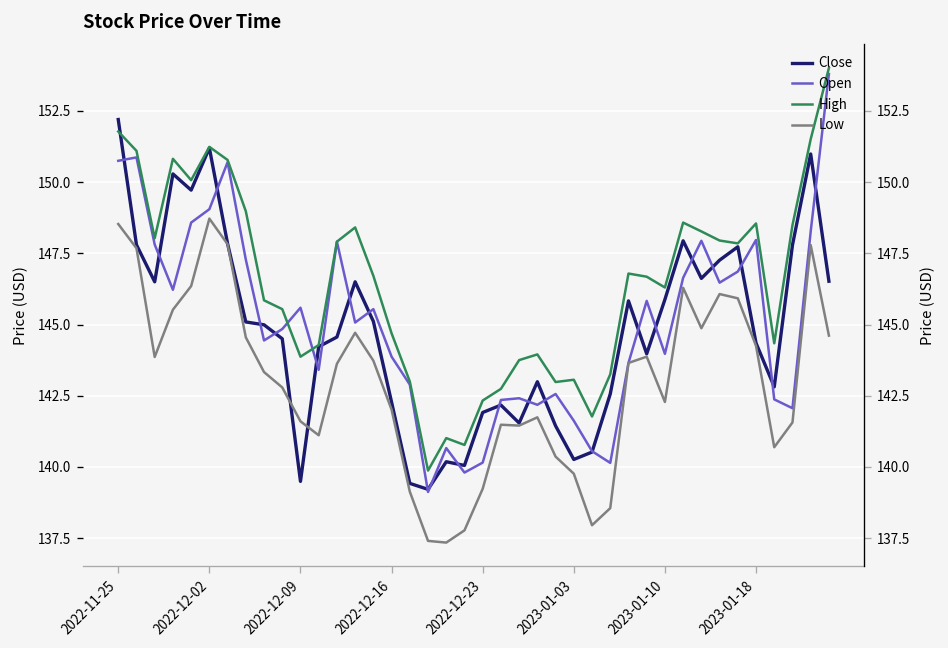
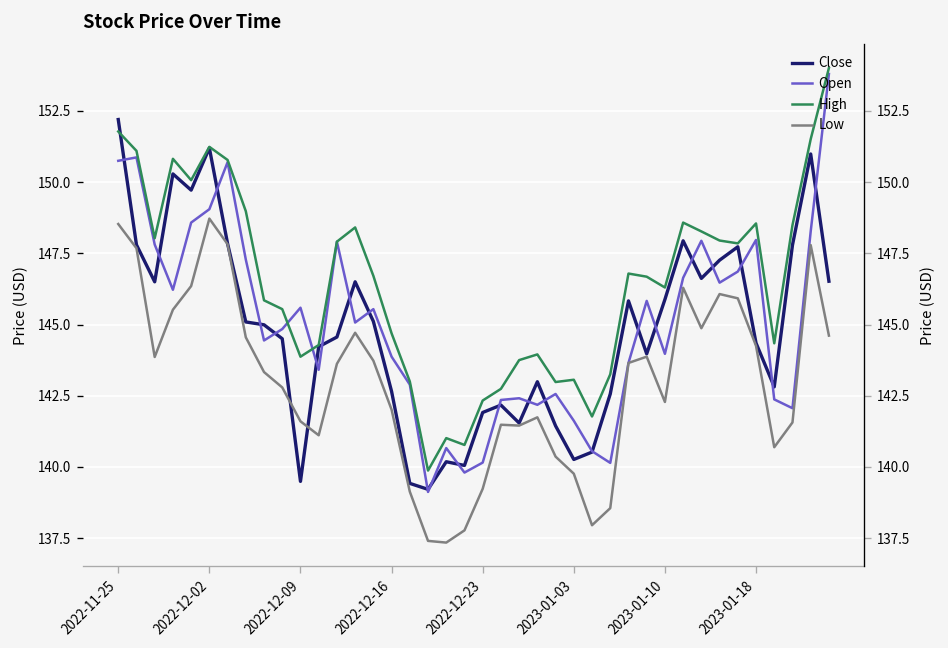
  {
    "Close": {
      "2022-11-25": 152.2,
      "2022-12-09": 139.5,
-     "2022-12-16": 142.3,
+     "2022-12-16": 142.7,
      "2022-12-23": 141.9,
      "2023-01-03": 140.3,
      "2023-01-10": 145.9
    },
    "Open": {
      "2022-11-25": 150.8,
      "2022-12-02": 149.1,
      "2022-12-09": 145.6,
      "2022-12-16": 143.9,
      "2022-12-23": 140.2,
      "2023-01-03": 141.6,
      "2023-01-10": 144.0,
      "2023-01-18": 148.0
    },
    "High": {
      "2022-11-25": 151.8,
      "2022-12-09": 143.9,
      "2022-12-16": 144.7,
      "2022-12-23": 142.3,
      "2023-01-03": 143.1,
      "2023-01-10": 146.3,
      "2023-01-18": 148.6
    },
    "Low": {
      "2022-11-25": 148.5,
      "2022-12-02": 148.7,
      "2022-12-09": 141.6,
      "2022-12-16": 142.0,
      "2022-12-23": 139.2,
      "2023-01-03": 139.8,
      "2023-01-10": 142.3
    }
  }
